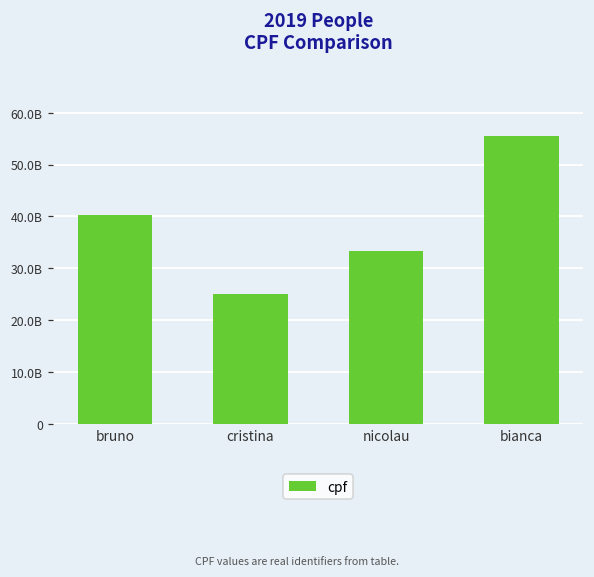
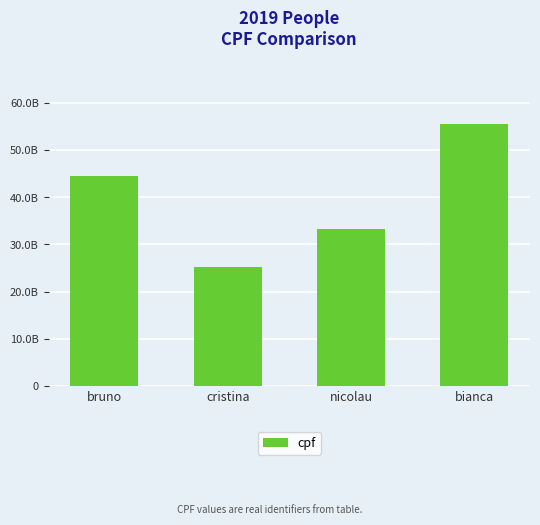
  {
-   "bruno": 40000000000,
+   "bruno": 44000000000,
    "cristina": 25000000000,
    "nicolau": 33000000000,
    "bianca": 56000000000
  }
